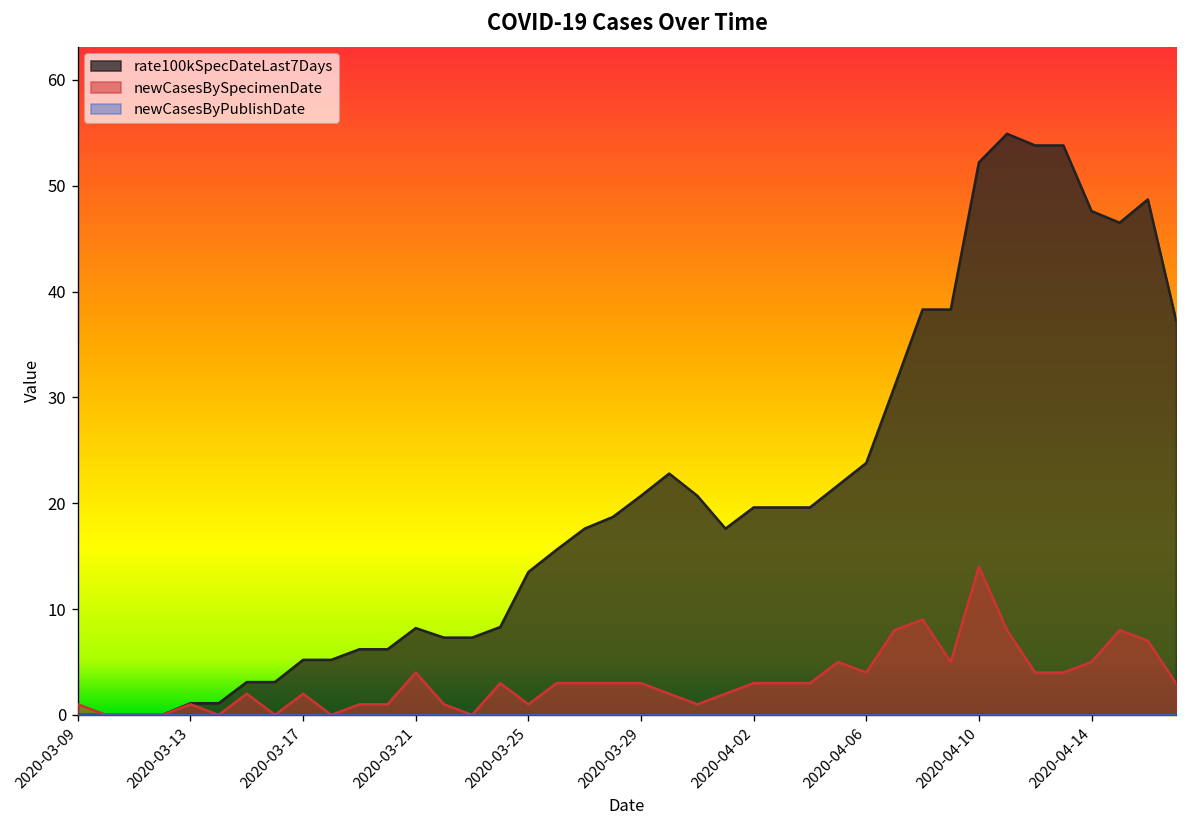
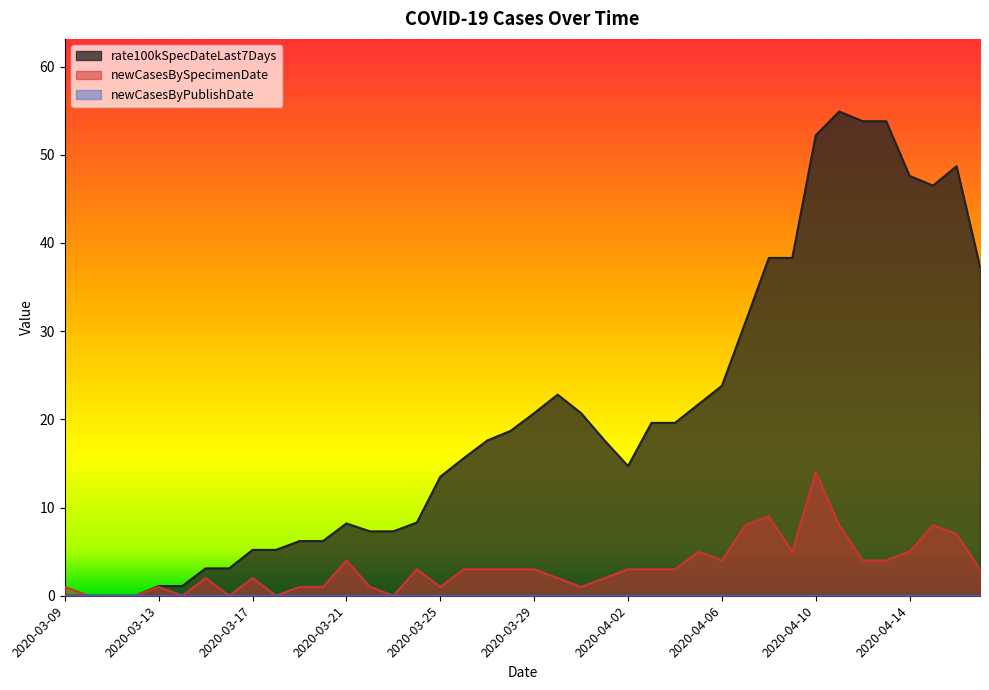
  {
    "rate100kSpecDateLast7Days": {
      "2020-03-17": 5,
      "2020-03-21": 8,
      "2020-03-25": 14,
      "2020-03-29": 21,
-     "2020-04-02": 20,
+     "2020-04-02": 15,
      "2020-04-06": 24,
      "2020-04-10": 52,
      "2020-04-14": 48
    },
    "newCasesBySpecimenDate": {
      "2020-03-09": 1,
      "2020-03-17": 2,
      "2020-03-21": 4,
      "2020-03-25": 1,
      "2020-03-29": 3,
      "2020-04-02": 3,
      "2020-04-06": 4,
      "2020-04-10": 14,
      "2020-04-14": 5
    },
    "newCasesByPublishDate": {
      "2020-03-13": 0,
      "2020-03-17": 0,
      "2020-03-21": 0,
      "2020-03-25": 0,
      "2020-03-29": 0,
      "2020-04-02": 0,
      "2020-04-06": 0,
      "2020-04-10": 0,
      "2020-04-14": 0
    }
  }
